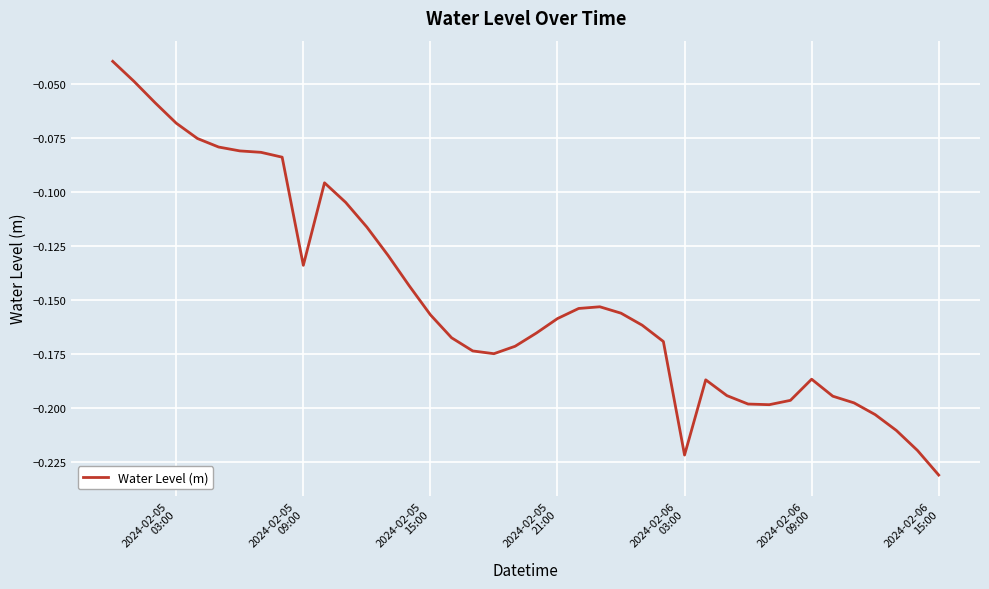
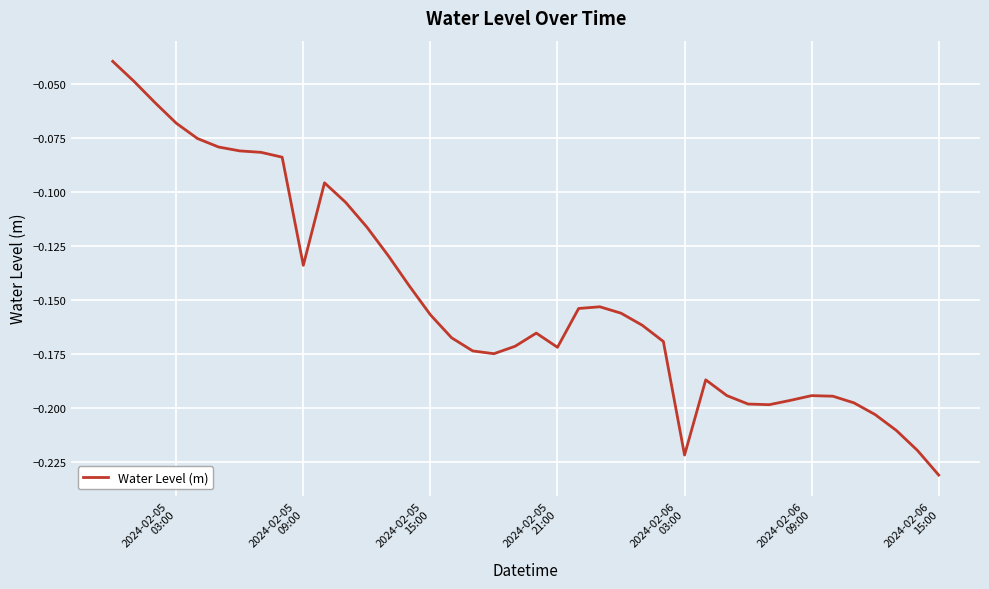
  {
    "2024-02-05 03:00": -0.068,
    "2024-02-05 09:00": -0.134,
    "2024-02-05 15:00": -0.157,
-   "2024-02-05 21:00": -0.159,
+   "2024-02-05 21:00": -0.172,
    "2024-02-06 03:00": -0.222,
-   "2024-02-06 09:00": -0.187,
+   "2024-02-06 09:00": -0.194,
    "2024-02-06 15:00": -0.231
  }
